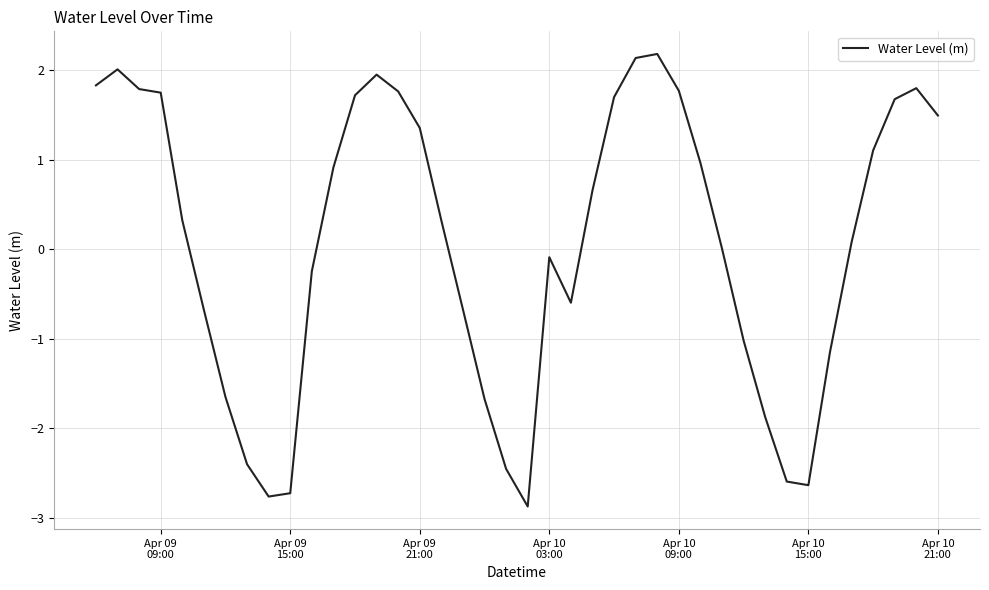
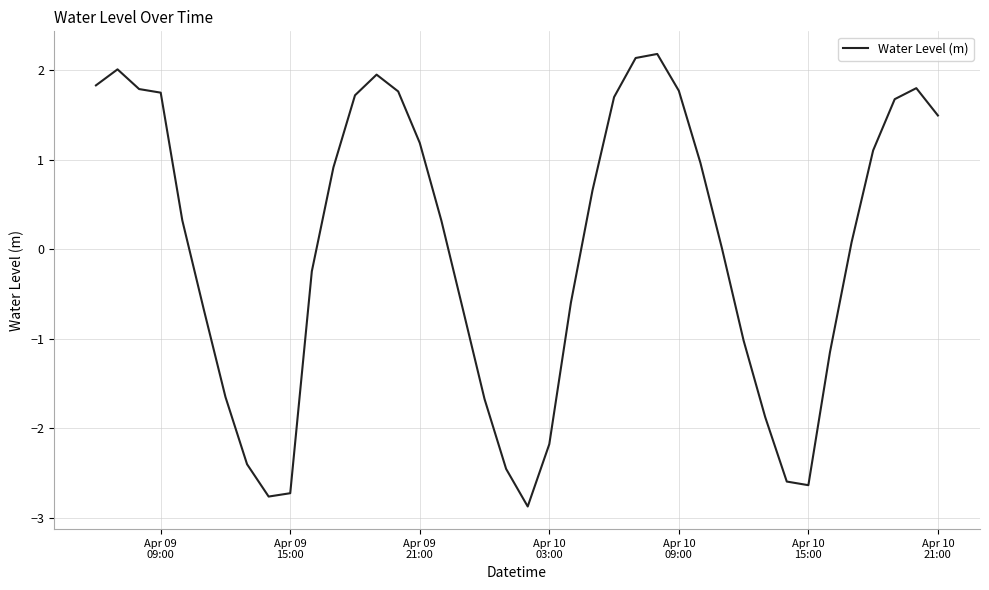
  {
    "Apr 09 09:00": 1.7,
    "Apr 09 15:00": -2.7,
-   "Apr 09 21:00": 1.4,
-   "Apr 10 03:00": -0.1,
+   "Apr 09 21:00": 1.2,
+   "Apr 10 03:00": -2.2,
    "Apr 10 09:00": 1.8,
    "Apr 10 15:00": -2.6,
    "Apr 10 21:00": 1.5
  }
